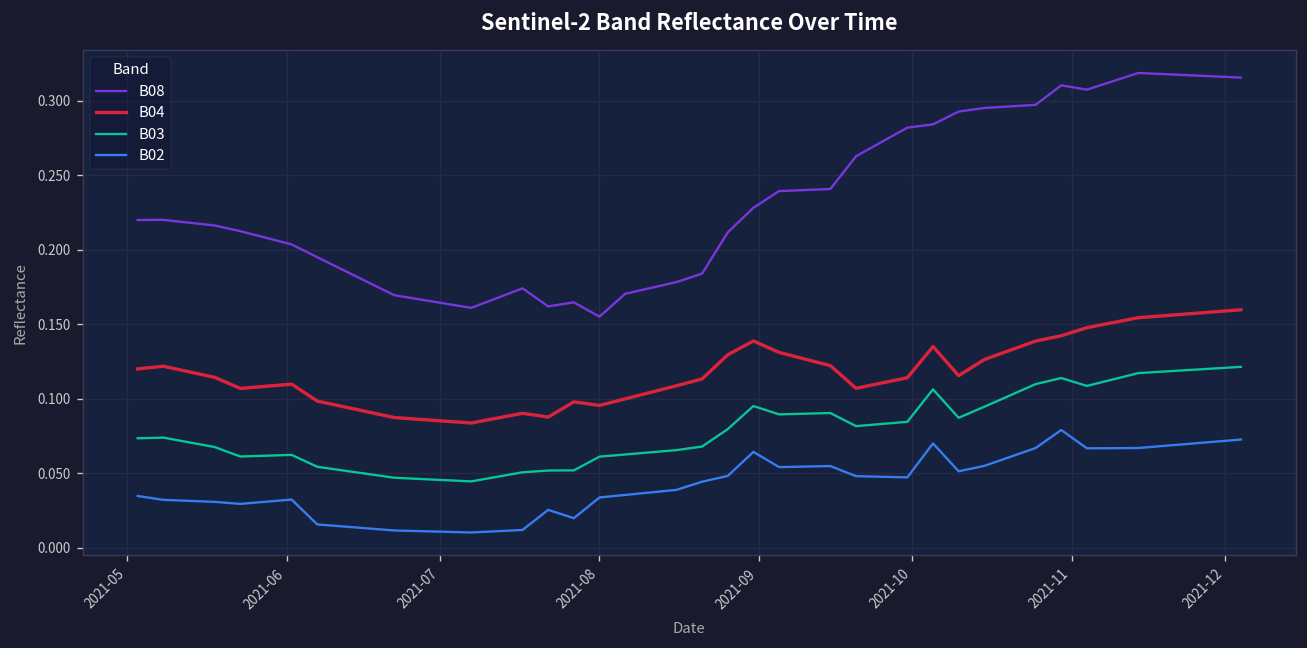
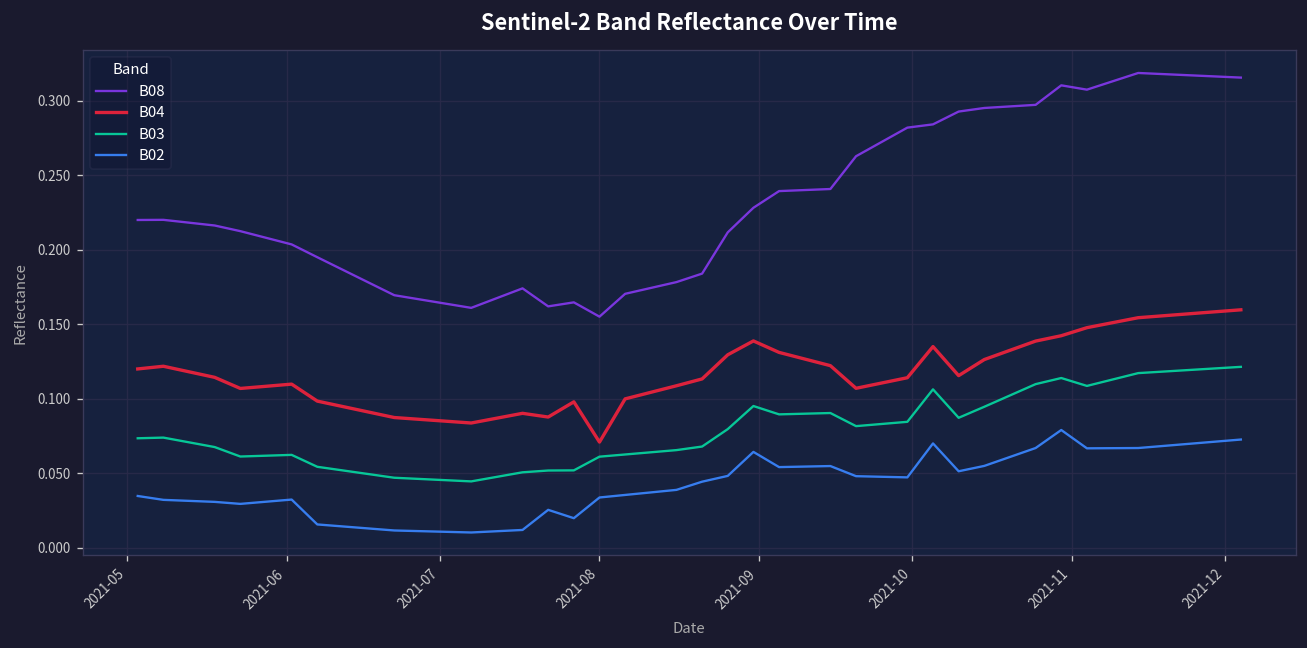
  {
    "B08": {
      "2021-08": 0.155
    },
    "B04": {
-     "2021-08": 0.096
+     "2021-08": 0.071
    },
    "B03": {
      "2021-08": 0.061
    },
    "B02": {
      "2021-08": 0.034
    }
  }
